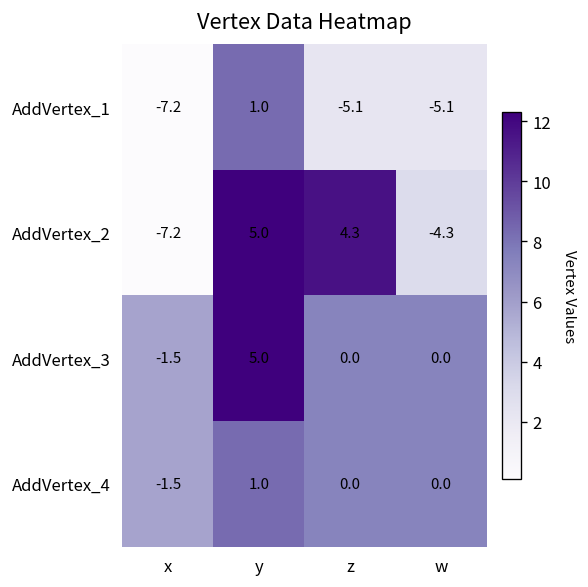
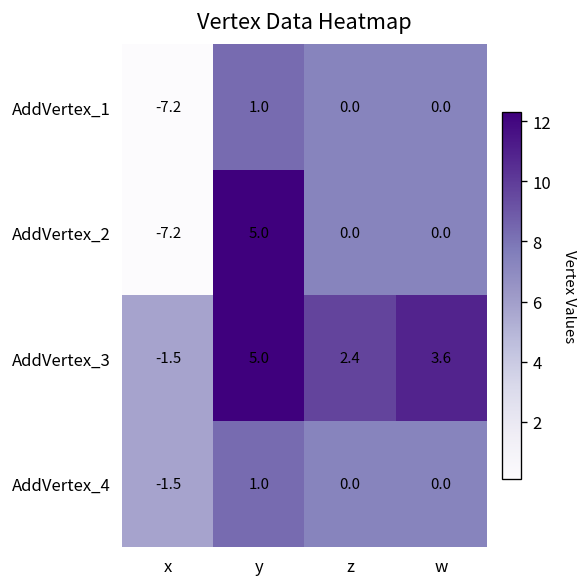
  {
    "AddVertex_1": {
      "x": -7.2,
      "y": 1.0,
-     "z": -5.1,
-     "w": -5.1
+     "z": 0.0,
+     "w": 0.0
    },
    "AddVertex_2": {
      "x": -7.2,
      "y": 5.0,
-     "z": 4.3,
-     "w": -4.3
+     "z": 0.0,
+     "w": 0.0
    },
    "AddVertex_3": {
      "x": -1.5,
      "y": 5.0,
-     "z": 0.0,
-     "w": 0.0
+     "z": 2.4,
+     "w": 3.6
    },
    "AddVertex_4": {
      "x": -1.5,
      "y": 1.0,
      "z": 0.0,
      "w": 0.0
    }
  }
